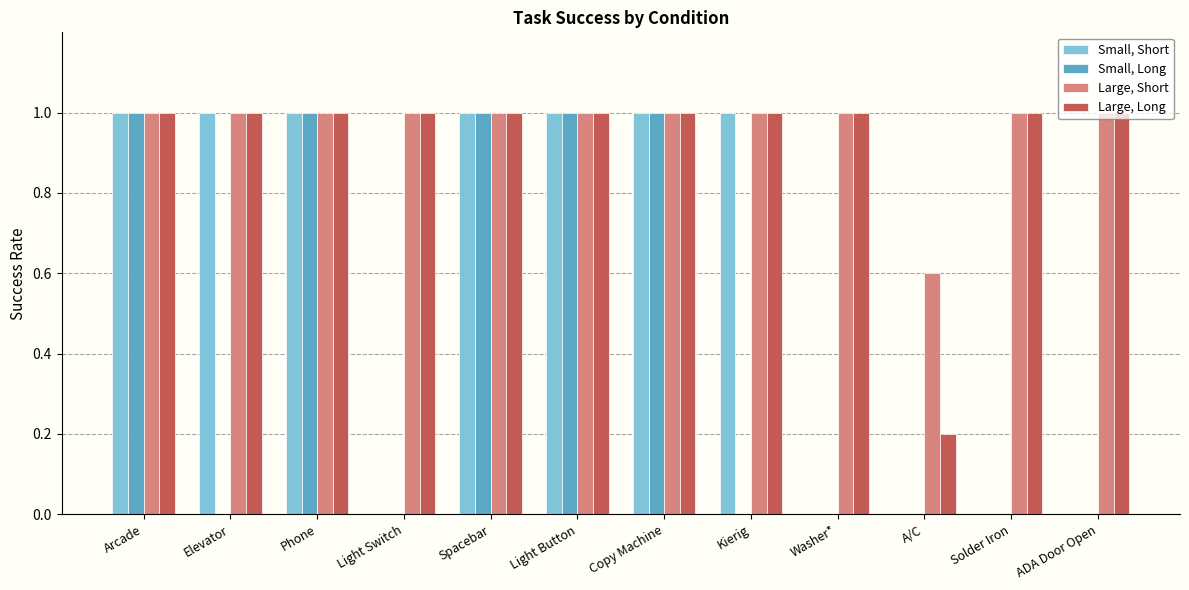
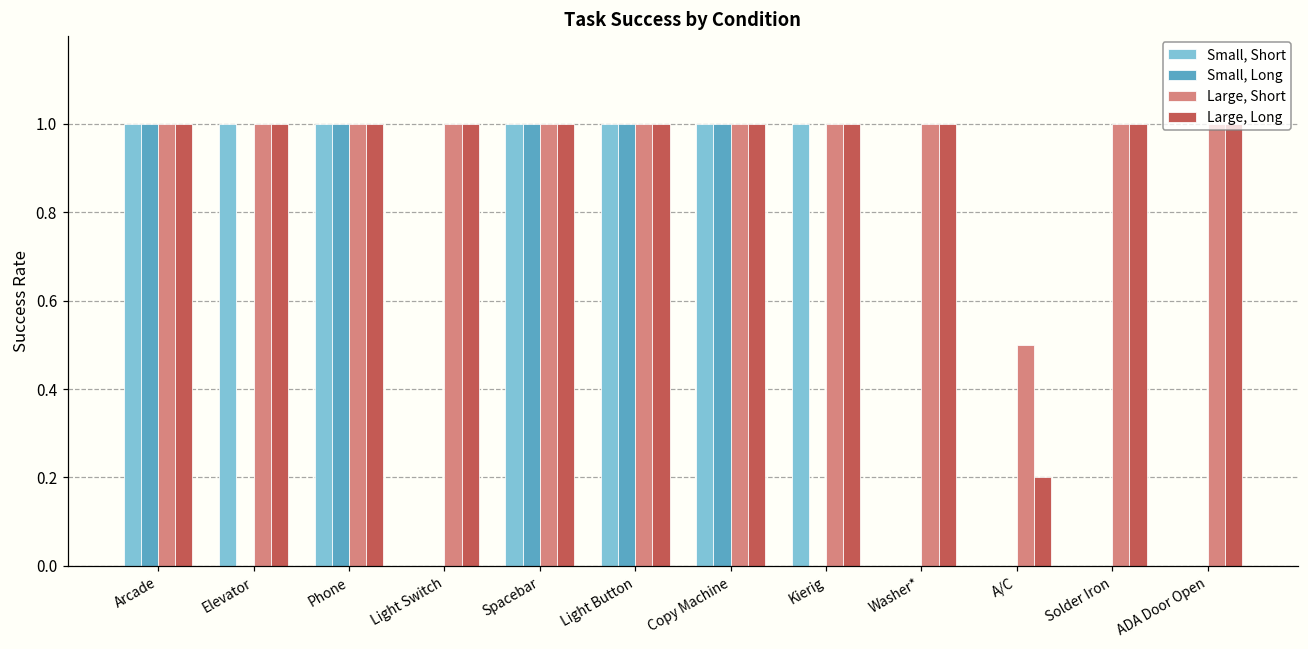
  {
    "Large, Short": {
      "Arcade": 1.0,
      "Elevator": 1.0,
      "Phone": 1.0,
      "Light Switch": 1.0,
      "Spacebar": 1.0,
      "Light Button": 1.0,
      "Copy Machine": 1.0,
      "Kierig": 1.0,
      "Washer*": 1.0,
-     "A/C": 0.6,
+     "A/C": 0.5,
      "Solder Iron": 1.0
    },
    "Large, Long": {
      "Arcade": 1.0,
      "Elevator": 1.0,
      "Phone": 1.0,
      "Light Switch": 1.0,
      "Spacebar": 1.0,
      "Light Button": 1.0,
      "Copy Machine": 1.0,
      "Kierig": 1.0,
      "Washer*": 1.0,
      "A/C": 0.2,
      "Solder Iron": 1.0
    }
  }
